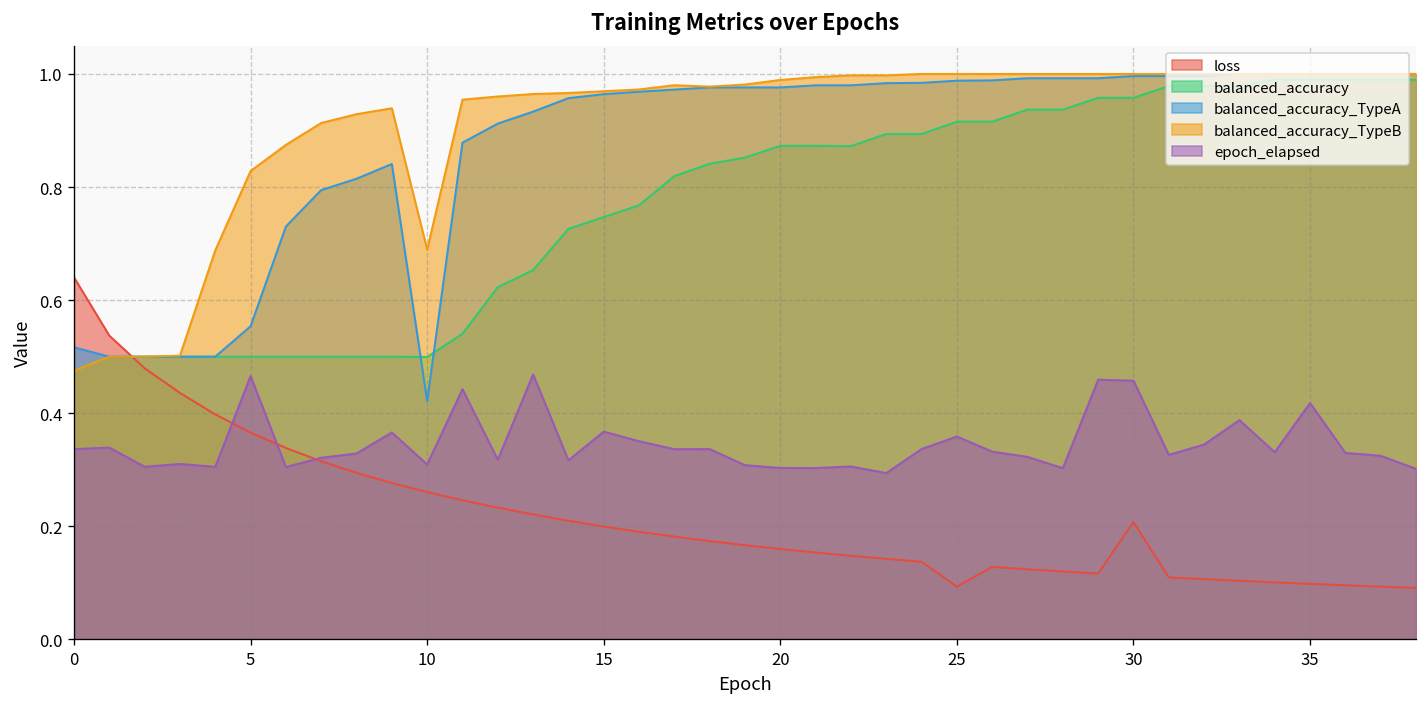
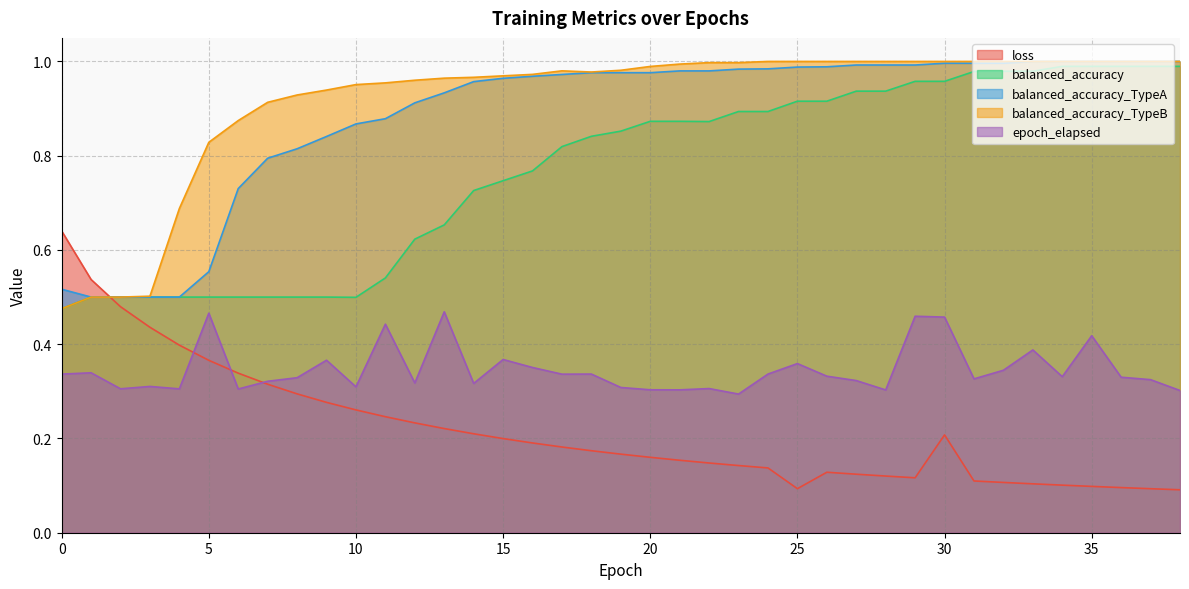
  {
    "loss": {
      "0": 0.64,
      "5": 0.37,
      "10": 0.26,
      "15": 0.20,
      "20": 0.16,
      "25": 0.09,
      "30": 0.21,
      "35": 0.10
    },
    "balanced_accuracy": {
      "5": 0.50,
      "10": 0.50,
      "15": 0.75,
      "20": 0.87,
      "25": 0.92,
      "30": 0.96
    },
    "balanced_accuracy_TypeA": {
      "0": 0.52,
      "5": 0.55,
-     "10": 0.42,
+     "10": 0.87,
      "20": 0.98,
      "25": 0.99
    },
    "balanced_accuracy_TypeB": {
      "5": 0.83,
-     "10": 0.69,
+     "10": 0.95,
      "20": 0.99,
      "25": 1.00
    },
    "epoch_elapsed": {
      "0": 0.34,
      "5": 0.47,
      "10": 0.31,
      "15": 0.37,
      "20": 0.30,
      "25": 0.36,
      "30": 0.46,
      "35": 0.42
    }
  }
